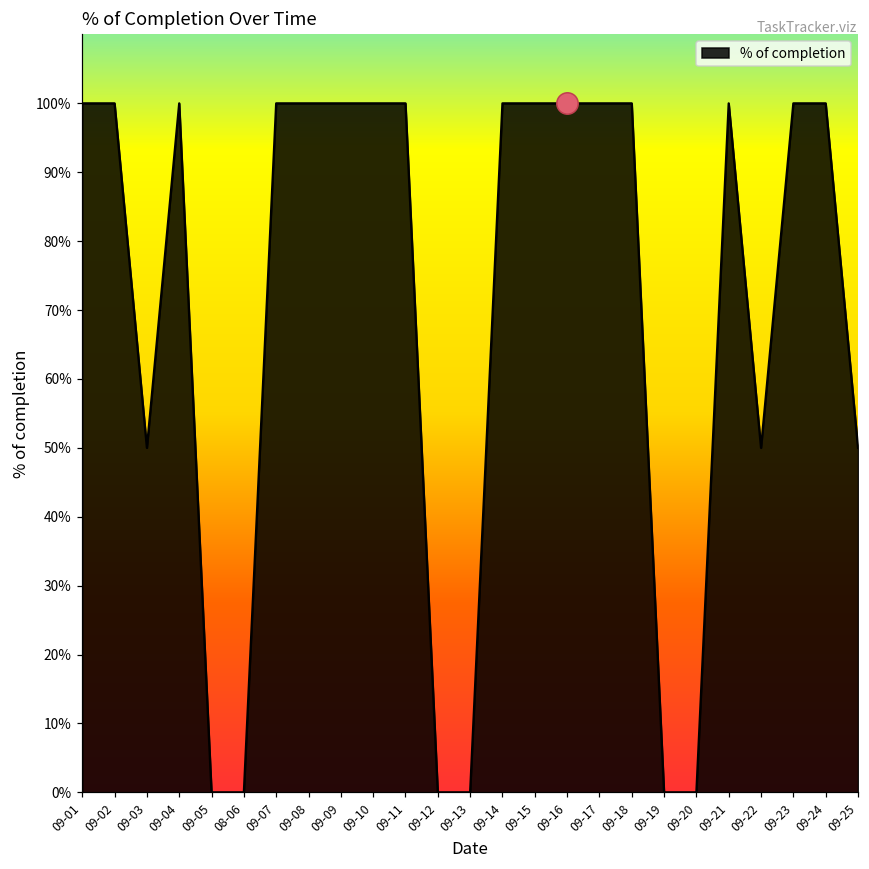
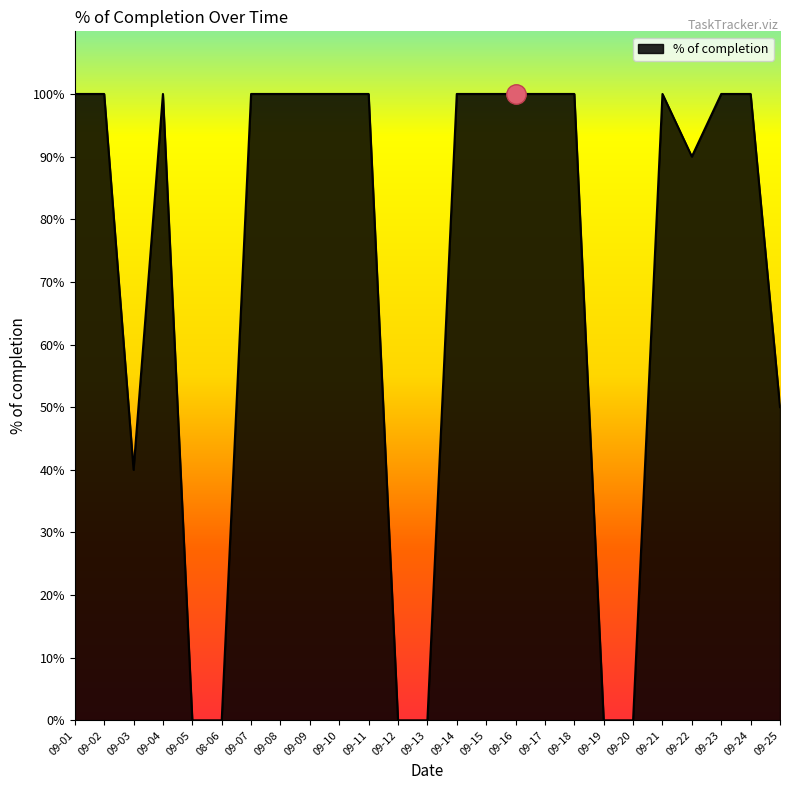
  {
    "% of completion": {
      "09-01": "100%",
      "09-02": "100%",
-     "09-03": "50%",
+     "09-03": "40%",
      "09-04": "100%",
      "09-05": "0%",
      "08-06": "0%",
      "09-07": "100%",
      "09-08": "100%",
      "09-09": "100%",
      "09-10": "100%",
      "09-11": "100%",
      "09-12": "0%",
      "09-13": "0%",
      "09-14": "100%",
      "09-15": "100%",
      "09-17": "100%",
      "09-18": "100%",
      "09-19": "0%",
      "09-20": "0%",
      "09-21": "100%",
-     "09-22": "50%",
+     "09-22": "90%",
      "09-23": "100%",
      "09-24": "100%",
      "09-25": "50%"
    }
  }
